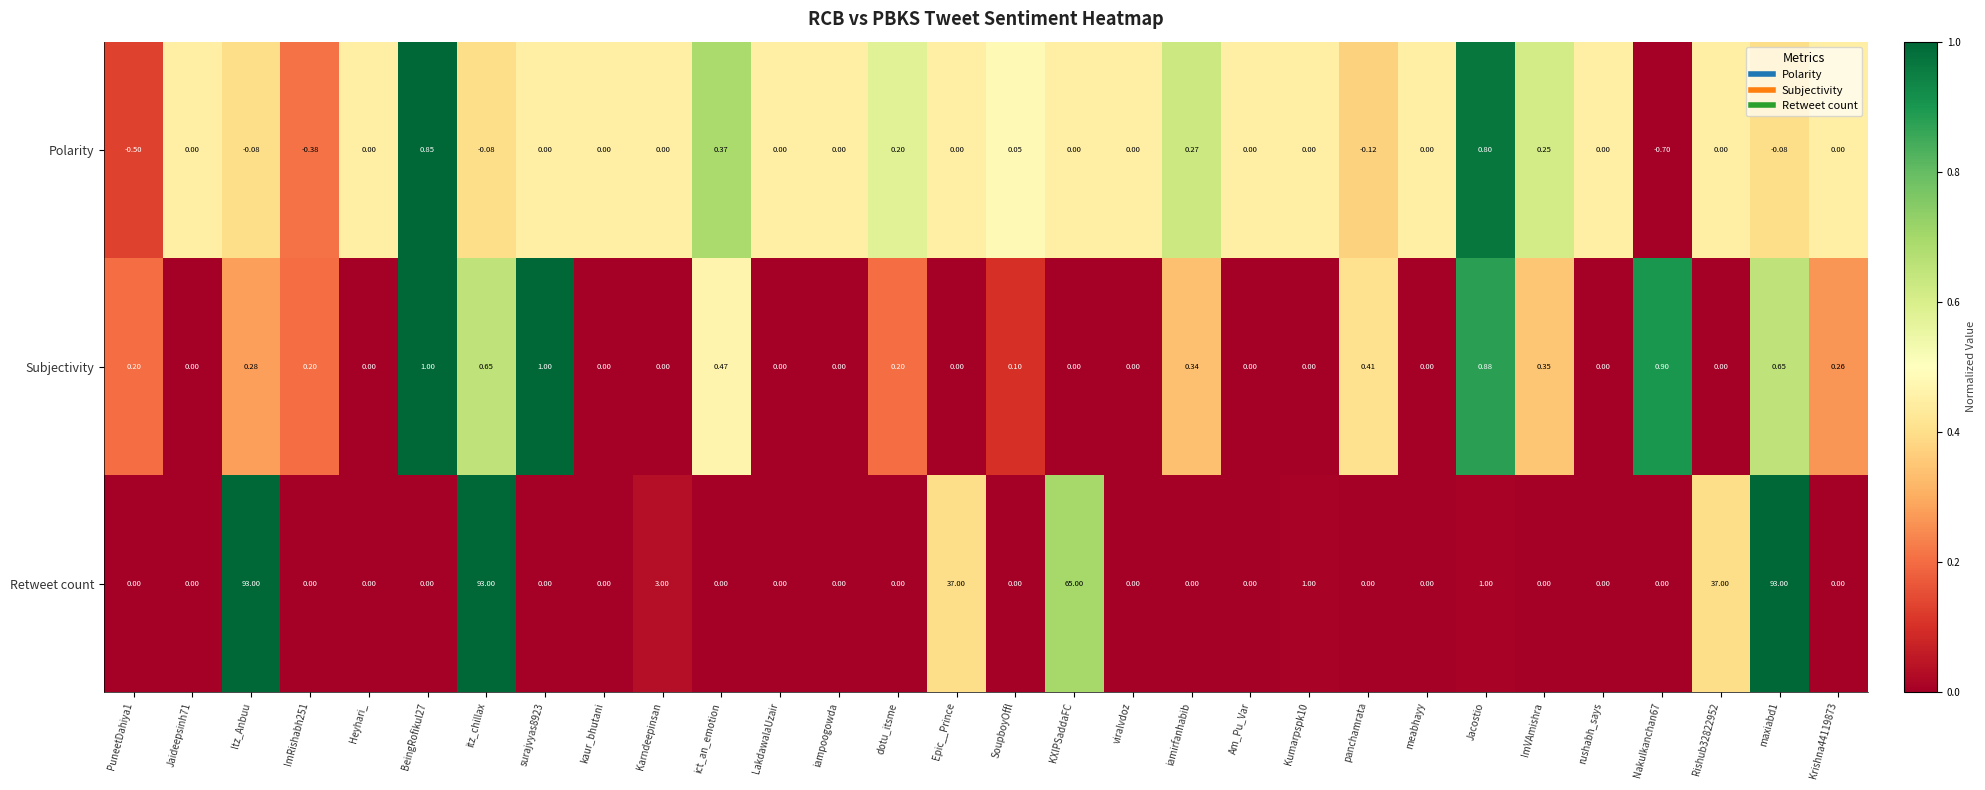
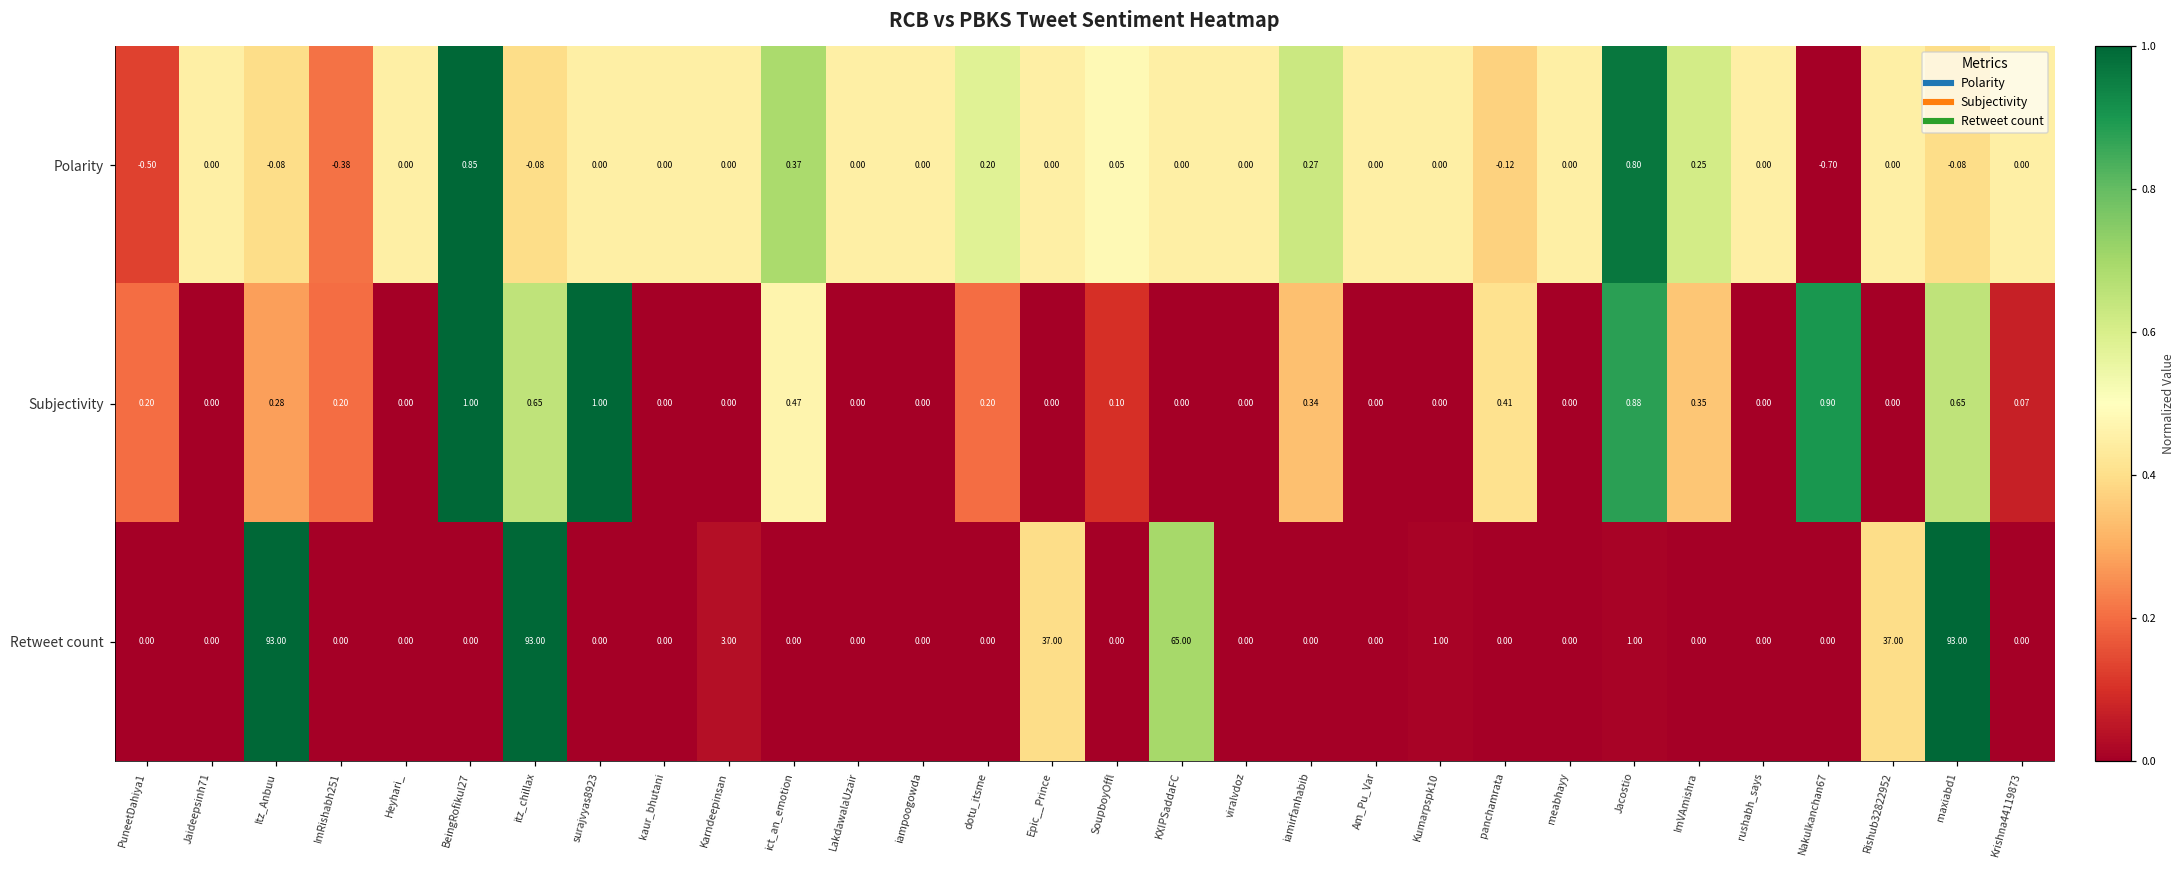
  {
    "Polarity": {
      "PuneetDahiya1": -0.50,
      "Jaideepsinh71": 0.00,
      "Itz_Anbuu": -0.08,
      "ImRishabh251": -0.38,
      "Heyhari_": 0.00,
      "BeingRofikul27": 0.85,
      "itz_chillax": -0.08,
      "surajvyas8923": 0.00,
      "kaur_bhutani": 0.00,
      "Karndeepinsan": 0.00,
      "ict_an_emotion": 0.37,
      "LakdawalaUzair": 0.00,
      "iampoogowda": 0.00,
      "dotu_itsme": 0.20,
      "Epic__Prince": 0.00,
      "SoupboyOffl": 0.05,
      "KXIPSaddaFC": 0.00,
      "viralvdoz": 0.00,
      "iamirfanhabib": 0.27,
      "Am_Pu_Var": 0.00,
      "Kumarpspk10": 0.00,
      "panchamrata": -0.12,
      "meabhayy": 0.00,
      "Jacostio": 0.80,
      "ImVAmishra": 0.25,
      "rushabh_says": 0.00,
      "Nakulkanchan67": -0.70,
      "Rishub32822952": 0.00,
      "maxiabd1": -0.08,
      "Krishna44119873": 0.00
    },
    "Subjectivity": {
      "PuneetDahiya1": 0.20,
      "Jaideepsinh71": 0.00,
      "Itz_Anbuu": 0.28,
      "ImRishabh251": 0.20,
      "Heyhari_": 0.00,
      "BeingRofikul27": 1.00,
      "itz_chillax": 0.65,
      "surajvyas8923": 1.00,
      "kaur_bhutani": 0.00,
      "Karndeepinsan": 0.00,
      "ict_an_emotion": 0.47,
      "LakdawalaUzair": 0.00,
      "iampoogowda": 0.00,
      "dotu_itsme": 0.20,
      "Epic__Prince": 0.00,
      "SoupboyOffl": 0.10,
      "KXIPSaddaFC": 0.00,
      "viralvdoz": 0.00,
      "iamirfanhabib": 0.34,
      "Am_Pu_Var": 0.00,
      "Kumarpspk10": 0.00,
      "panchamrata": 0.41,
      "meabhayy": 0.00,
      "Jacostio": 0.88,
      "ImVAmishra": 0.35,
      "rushabh_says": 0.00,
      "Nakulkanchan67": 0.90,
      "Rishub32822952": 0.00,
      "maxiabd1": 0.65,
-     "Krishna44119873": 0.26
+     "Krishna44119873": 0.07
    },
    "Retweet count": {
      "PuneetDahiya1": 0.00,
      "Jaideepsinh71": 0.00,
      "Itz_Anbuu": 93.00,
      "ImRishabh251": 0.00,
      "Heyhari_": 0.00,
      "BeingRofikul27": 0.00,
      "itz_chillax": 93.00,
      "surajvyas8923": 0.00,
      "kaur_bhutani": 0.00,
      "Karndeepinsan": 3.00,
      "ict_an_emotion": 0.00,
      "LakdawalaUzair": 0.00,
      "iampoogowda": 0.00,
      "dotu_itsme": 0.00,
      "Epic__Prince": 37.00,
      "SoupboyOffl": 0.00,
      "KXIPSaddaFC": 65.00,
      "viralvdoz": 0.00,
      "iamirfanhabib": 0.00,
      "Am_Pu_Var": 0.00,
      "Kumarpspk10": 1.00,
      "panchamrata": 0.00,
      "meabhayy": 0.00,
      "Jacostio": 1.00,
      "ImVAmishra": 0.00,
      "rushabh_says": 0.00,
      "Nakulkanchan67": 0.00,
      "Rishub32822952": 37.00,
      "maxiabd1": 93.00,
      "Krishna44119873": 0.00
    }
  }
